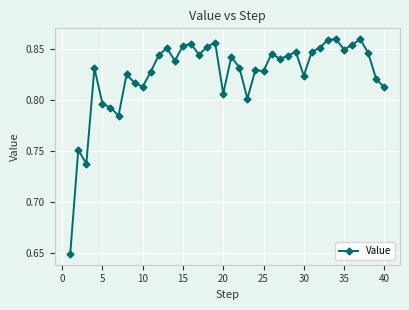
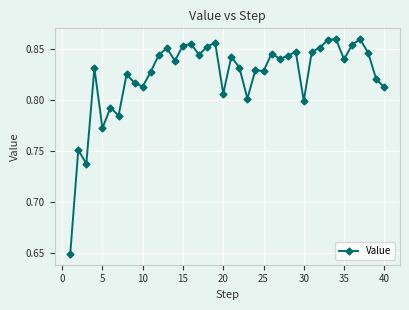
  {
-   "5": 0.796,
+   "5": 0.772,
    "10": 0.813,
    "15": 0.853,
    "20": 0.806,
    "25": 0.828,
-   "30": 0.824,
-   "35": 0.849,
+   "30": 0.799,
+   "35": 0.840,
    "40": 0.812
  }
